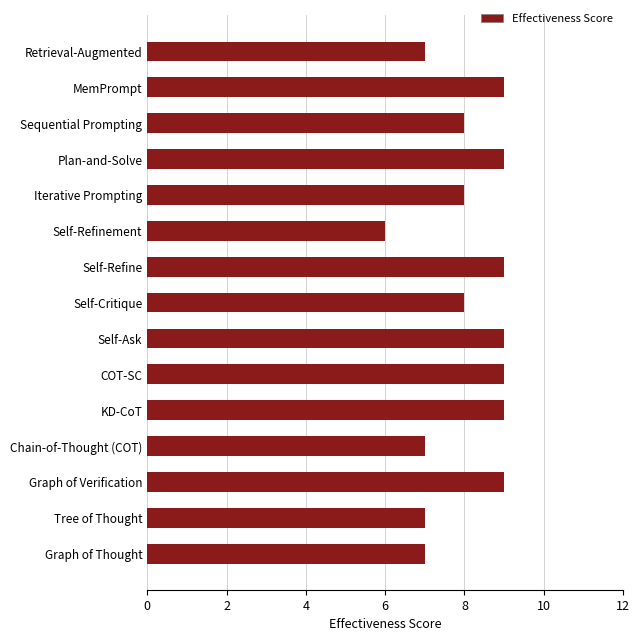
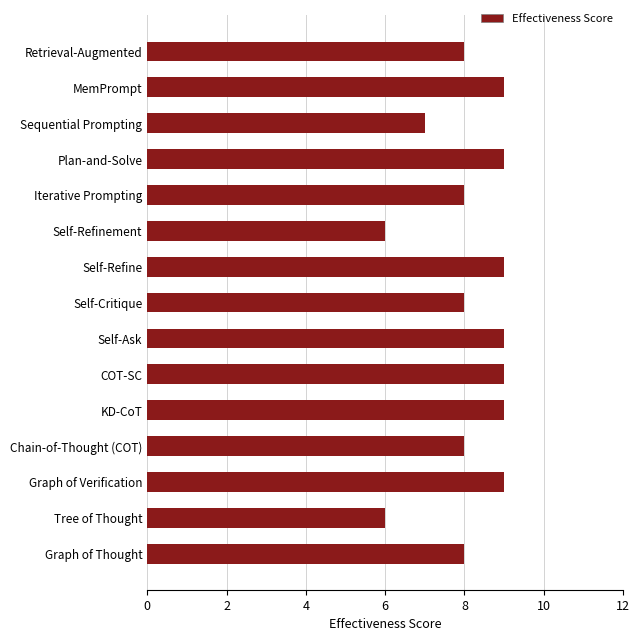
  {
-   "Retrieval-Augmented": 7,
+   "Retrieval-Augmented": 8,
    "MemPrompt": 9,
-   "Sequential Prompting": 8,
+   "Sequential Prompting": 7,
    "Plan-and-Solve": 9,
    "Iterative Prompting": 8,
    "Self-Refinement": 6,
    "Self-Refine": 9,
    "Self-Critique": 8,
    "Self-Ask": 9,
    "COT-SC": 9,
    "KD-CoT": 9,
-   "Chain-of-Thought (COT)": 7,
+   "Chain-of-Thought (COT)": 8,
    "Graph of Verification": 9,
-   "Tree of Thought": 7,
-   "Graph of Thought": 7
+   "Tree of Thought": 6,
+   "Graph of Thought": 8
  }
